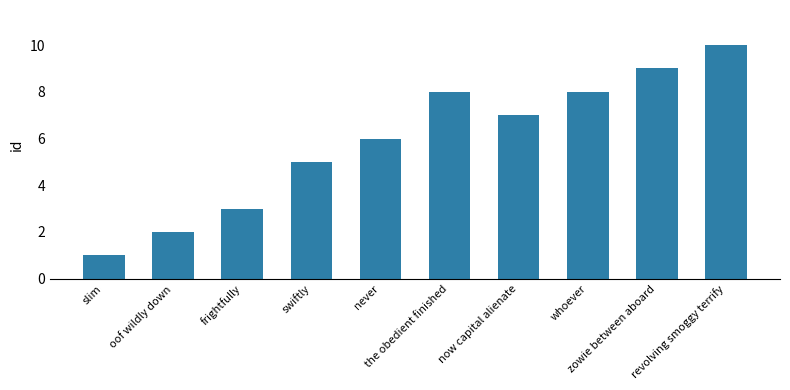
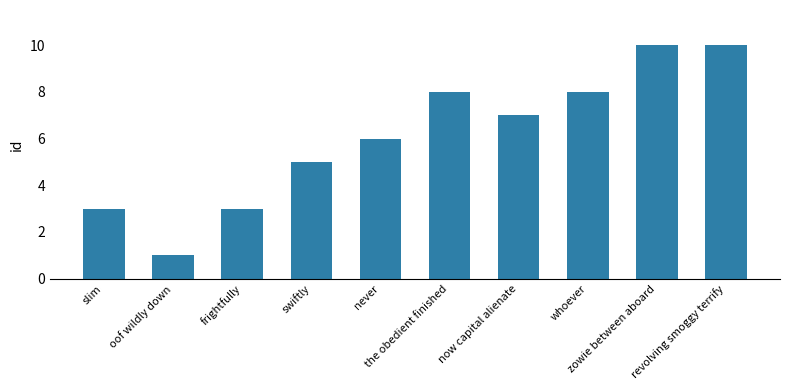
  {
-   "slim": 1,
-   "oof wildly down": 2,
+   "slim": 3,
+   "oof wildly down": 1,
    "frightfully": 3,
    "swiftly": 5,
    "never": 6,
    "the obedient finished": 8,
    "now capital alienate": 7,
    "whoever": 8,
-   "zowie between aboard": 9,
+   "zowie between aboard": 10,
    "revolving smoggy terrify": 10
  }
